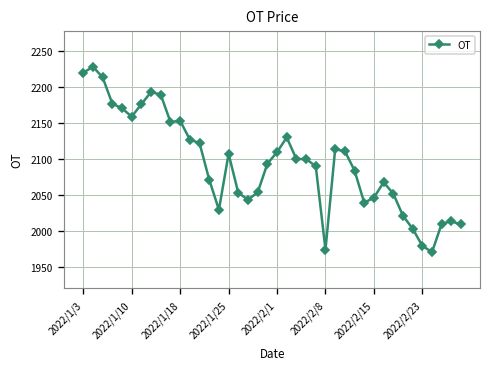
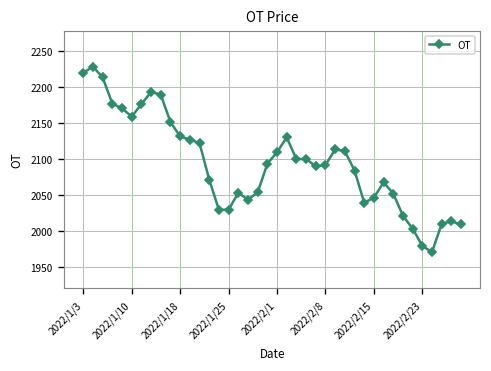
  {
    "2022/1/3": 2220,
    "2022/1/10": 2160,
-   "2022/1/18": 2150,
-   "2022/1/25": 2110,
+   "2022/1/18": 2130,
+   "2022/1/25": 2030,
    "2022/2/1": 2110,
-   "2022/2/8": 1970,
+   "2022/2/8": 2090,
    "2022/2/15": 2050,
    "2022/2/23": 1980
  }
